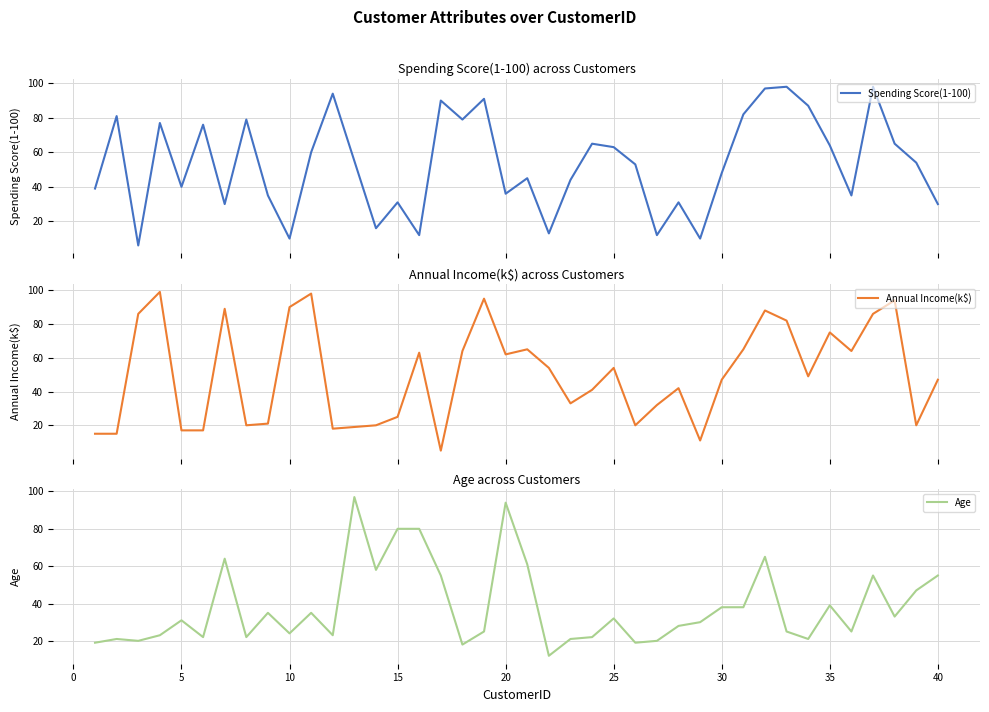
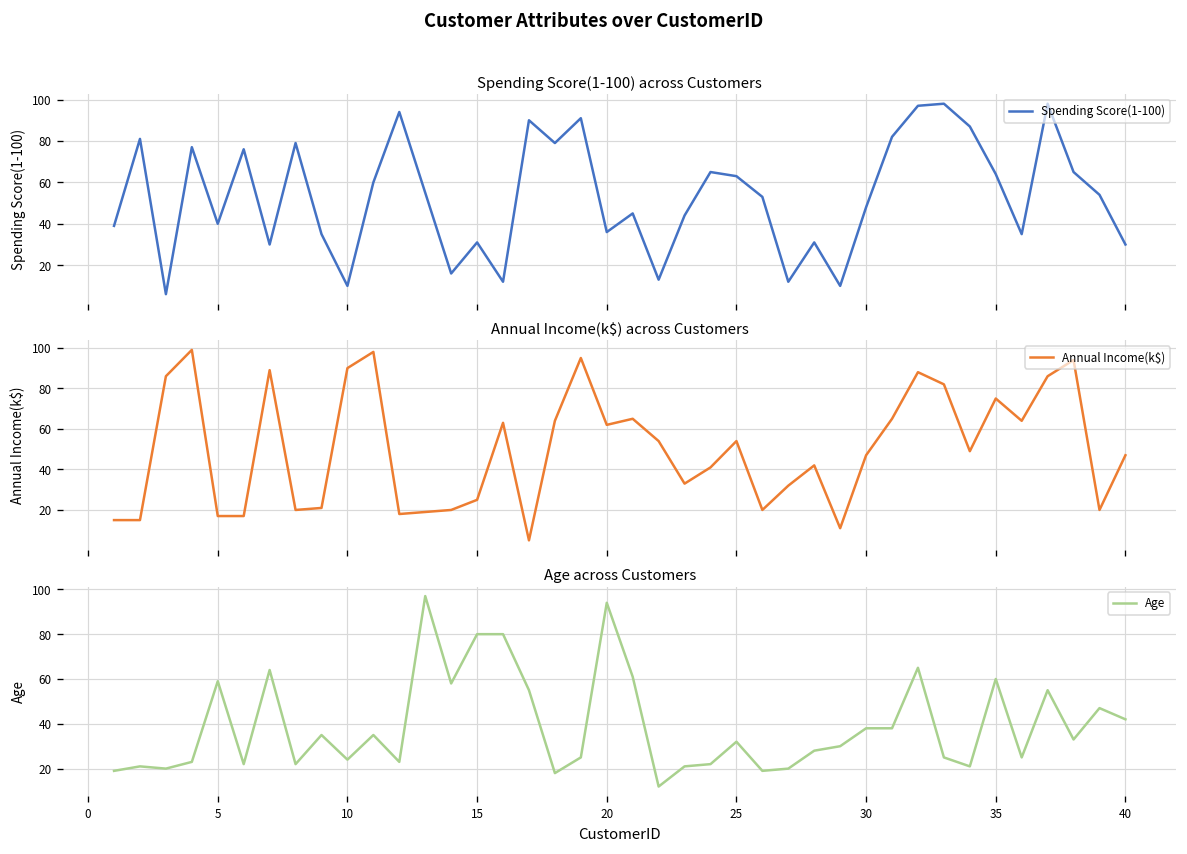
  {
    "Age across Customers": {
-     "5": 31,
+     "5": 59,
      "10": 24,
      "15": 80,
      "20": 94,
      "25": 32,
      "30": 38,
-     "35": 39,
-     "40": 55
+     "35": 60,
+     "40": 42
    }
  }
